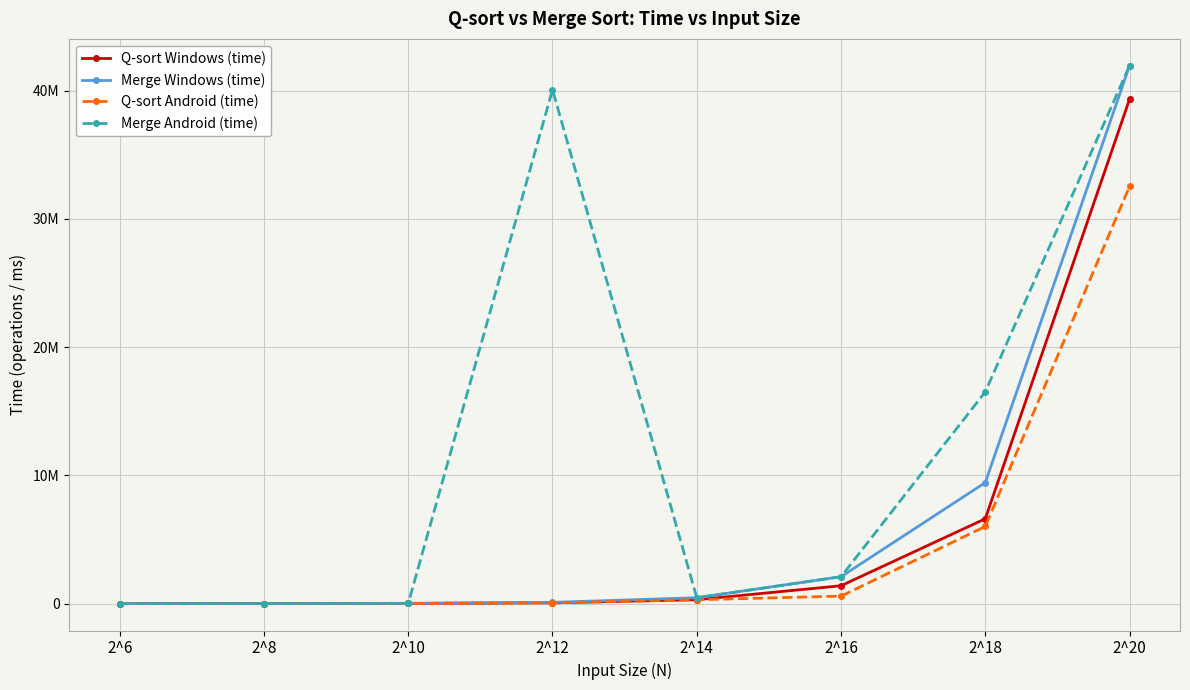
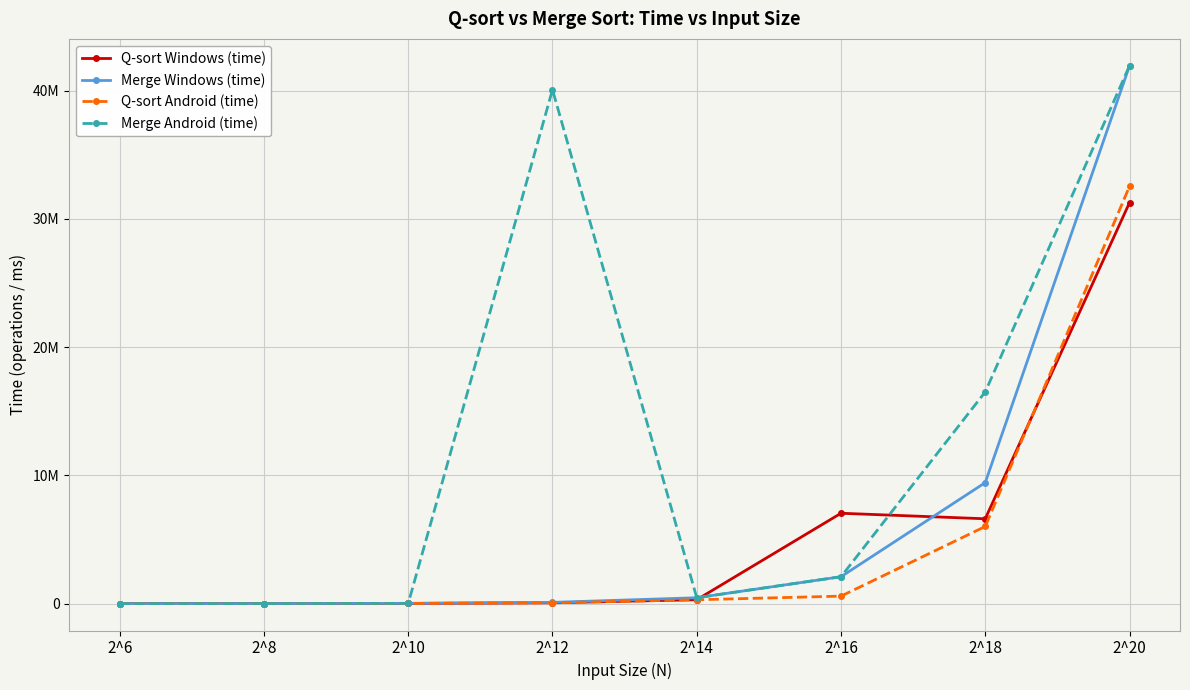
  {
    "Q-sort Windows (time)": {
-     "2^16": 1400000,
+     "2^16": 7000000,
      "2^18": 6600000,
-     "2^20": 39300000
+     "2^20": 31300000
    },
    "Merge Windows (time)": {
      "2^18": 9400000
    },
    "Q-sort Android (time)": {
      "2^16": 600000,
      "2^18": 6000000,
      "2^20": 32500000
    },
    "Merge Android (time)": {
      "2^12": 40100000,
      "2^18": 16500000
    }
  }
